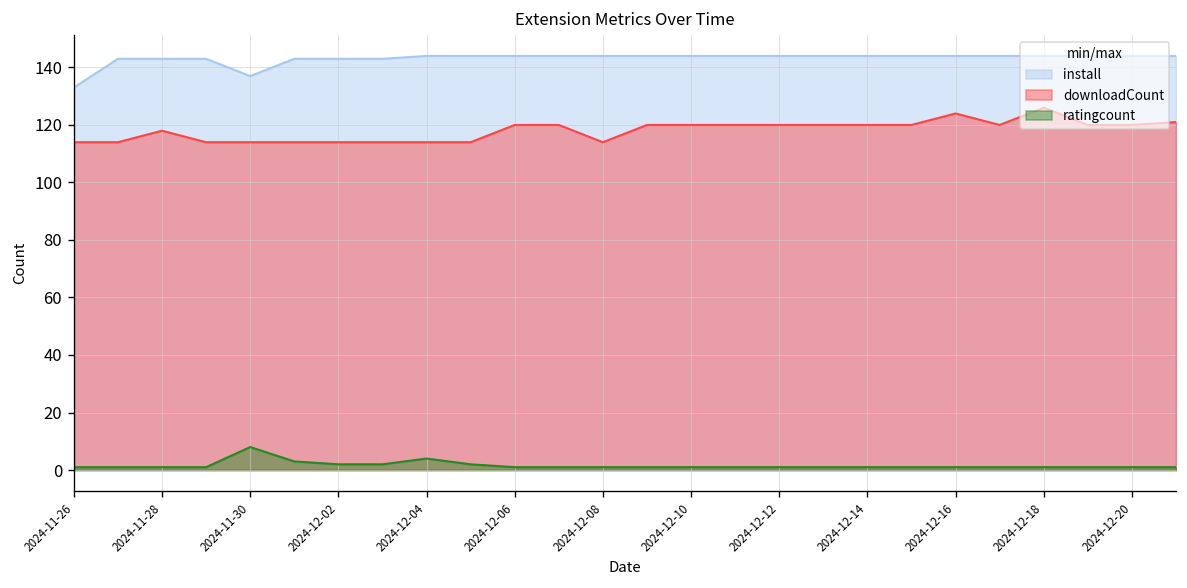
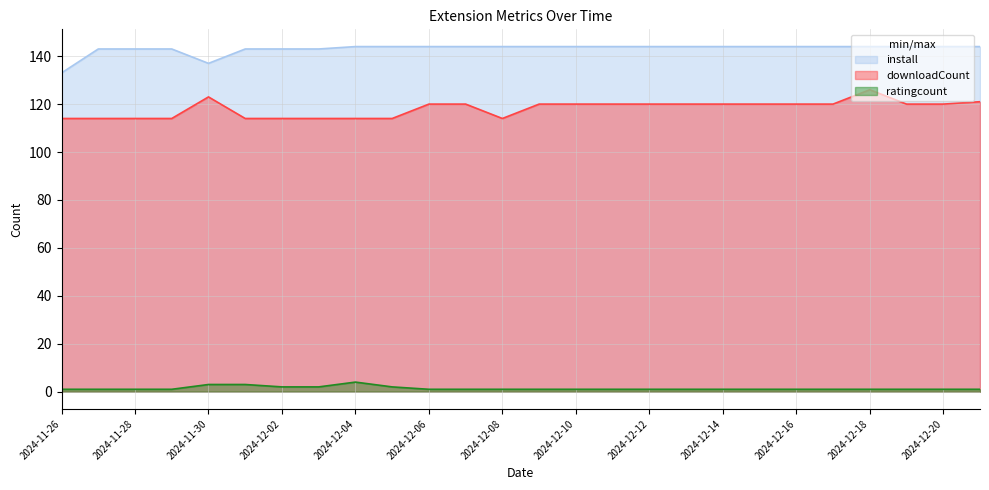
  {
    "install": {
      "2024-11-26": 133,
      "2024-11-28": 143,
      "2024-11-30": 137,
      "2024-12-02": 143,
      "2024-12-04": 144,
      "2024-12-06": 144,
      "2024-12-08": 144,
      "2024-12-10": 144,
      "2024-12-12": 144,
      "2024-12-14": 144,
      "2024-12-16": 144
    },
    "downloadCount": {
      "2024-11-26": 114,
-     "2024-11-28": 118,
-     "2024-11-30": 114,
+     "2024-11-28": 114,
+     "2024-11-30": 123,
      "2024-12-02": 114,
      "2024-12-04": 114,
      "2024-12-06": 120,
      "2024-12-08": 114,
      "2024-12-10": 120,
      "2024-12-12": 120,
      "2024-12-14": 120,
-     "2024-12-16": 124,
+     "2024-12-16": 120,
      "2024-12-20": 120
    },
    "ratingcount": {
      "2024-11-26": 1,
      "2024-11-28": 1,
-     "2024-11-30": 8,
+     "2024-11-30": 3,
      "2024-12-02": 2,
      "2024-12-04": 4,
      "2024-12-06": 1,
      "2024-12-08": 1,
      "2024-12-10": 1,
      "2024-12-12": 1,
      "2024-12-14": 1,
      "2024-12-16": 1,
      "2024-12-18": 1,
      "2024-12-20": 1
    }
  }
